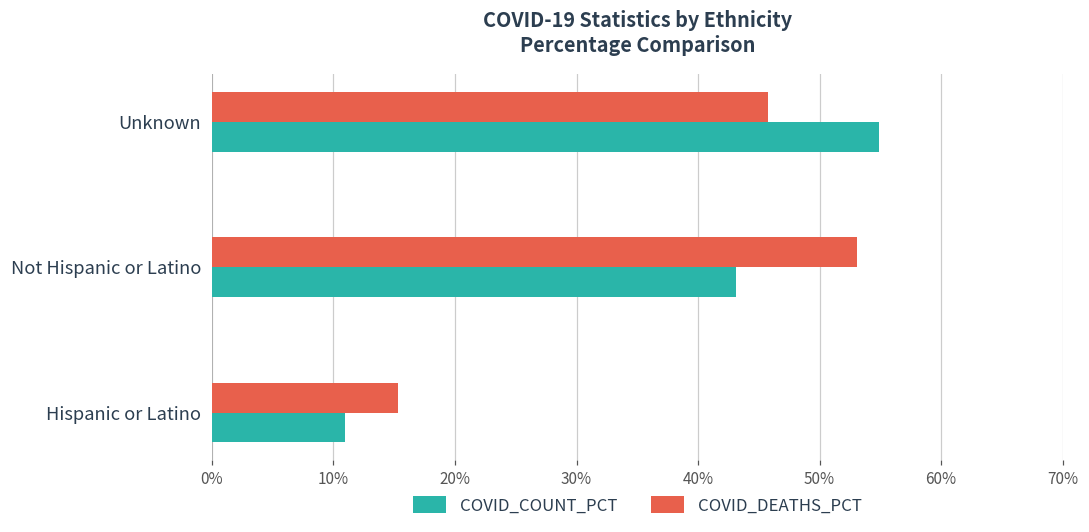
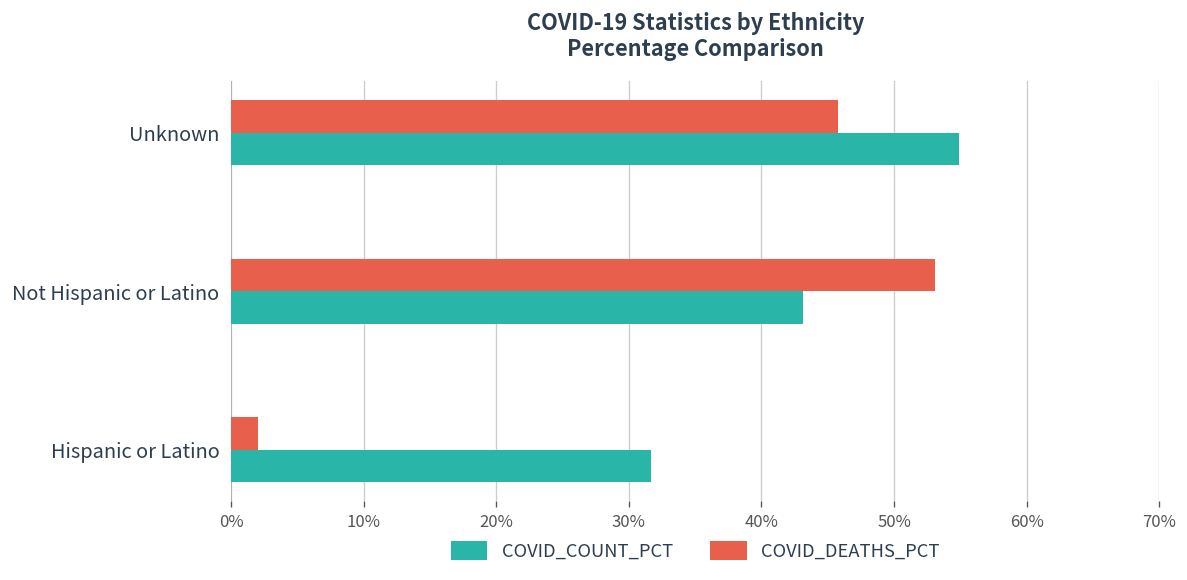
  {
    "COVID_COUNT_PCT": {
      "Unknown": "54.9%",
      "Not Hispanic or Latino": "43.1%",
-     "Hispanic or Latino": "11.0%"
+     "Hispanic or Latino": "31.7%"
    },
    "COVID_DEATHS_PCT": {
      "Unknown": "45.7%",
      "Not Hispanic or Latino": "53.1%",
-     "Hispanic or Latino": "15.3%"
+     "Hispanic or Latino": "2.0%"
    }
  }
